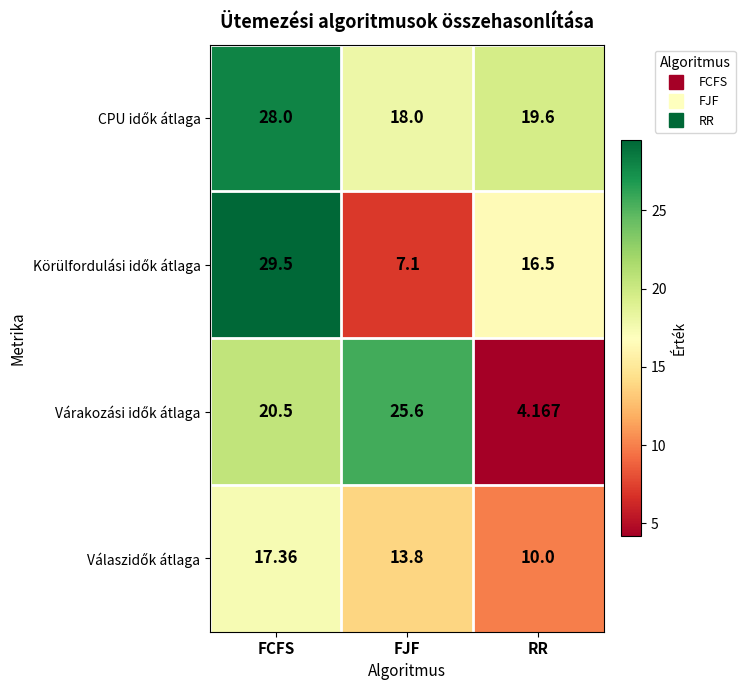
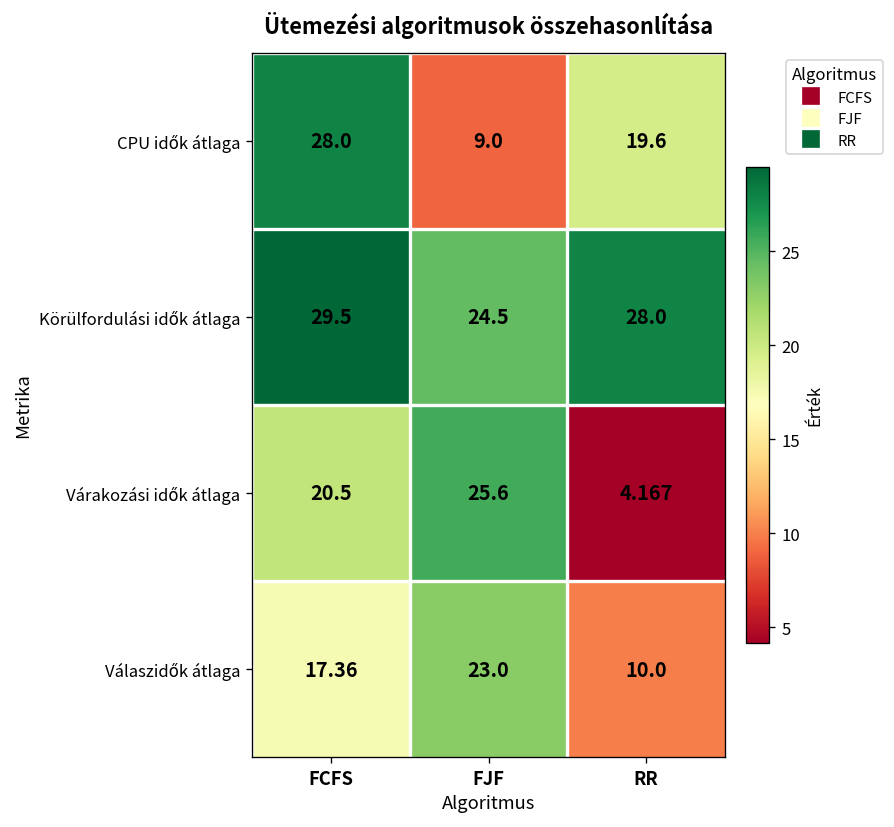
  {
    "CPU idők átlaga": {
      "FCFS": 28.0,
-     "FJF": 18.0,
+     "FJF": 9.0,
      "RR": 19.6
    },
    "Körülfordulási idők átlaga": {
      "FCFS": 29.5,
-     "FJF": 7.1,
-     "RR": 16.5
+     "FJF": 24.5,
+     "RR": 28.0
    },
    "Várakozási idők átlaga": {
      "FCFS": 20.5,
      "FJF": 25.6,
      "RR": 4.167
    },
    "Válaszidők átlaga": {
      "FCFS": 17.36,
-     "FJF": 13.8,
+     "FJF": 23.0,
      "RR": 10.0
    }
  }
